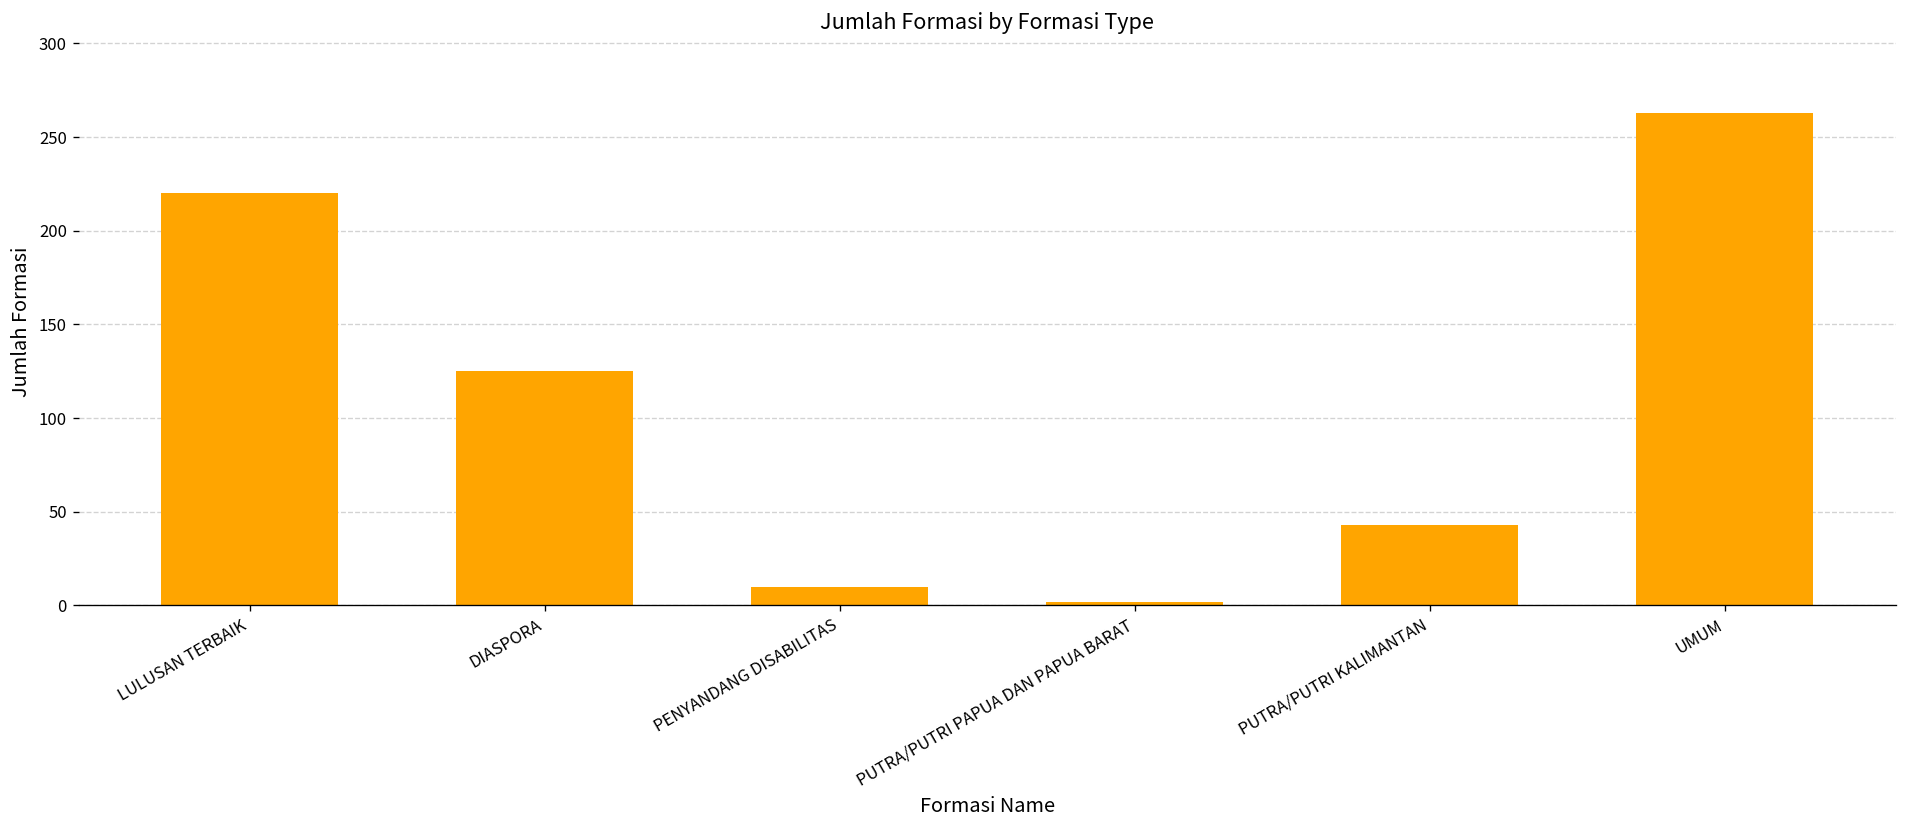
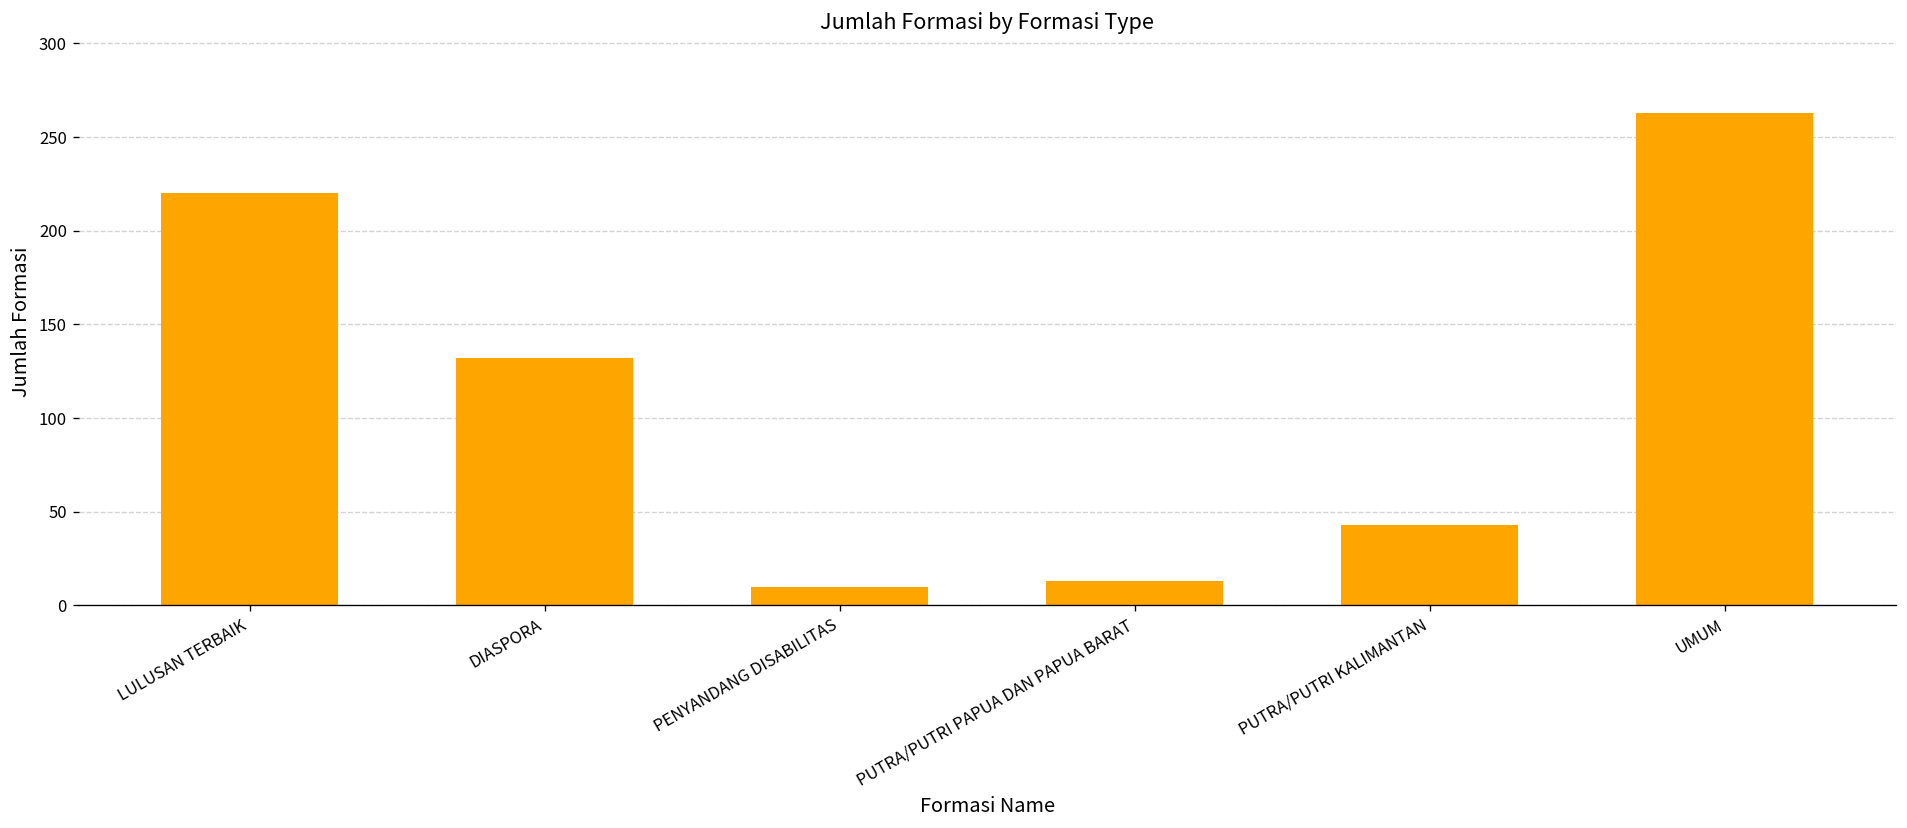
  {
    "LULUSAN TERBAIK": 220,
-   "DIASPORA": 125,
+   "DIASPORA": 132,
    "PENYANDANG DISABILITAS": 10,
-   "PUTRA/PUTRI PAPUA DAN PAPUA BARAT": 2,
+   "PUTRA/PUTRI PAPUA DAN PAPUA BARAT": 13,
    "PUTRA/PUTRI KALIMANTAN": 43,
    "UMUM": 263
  }
